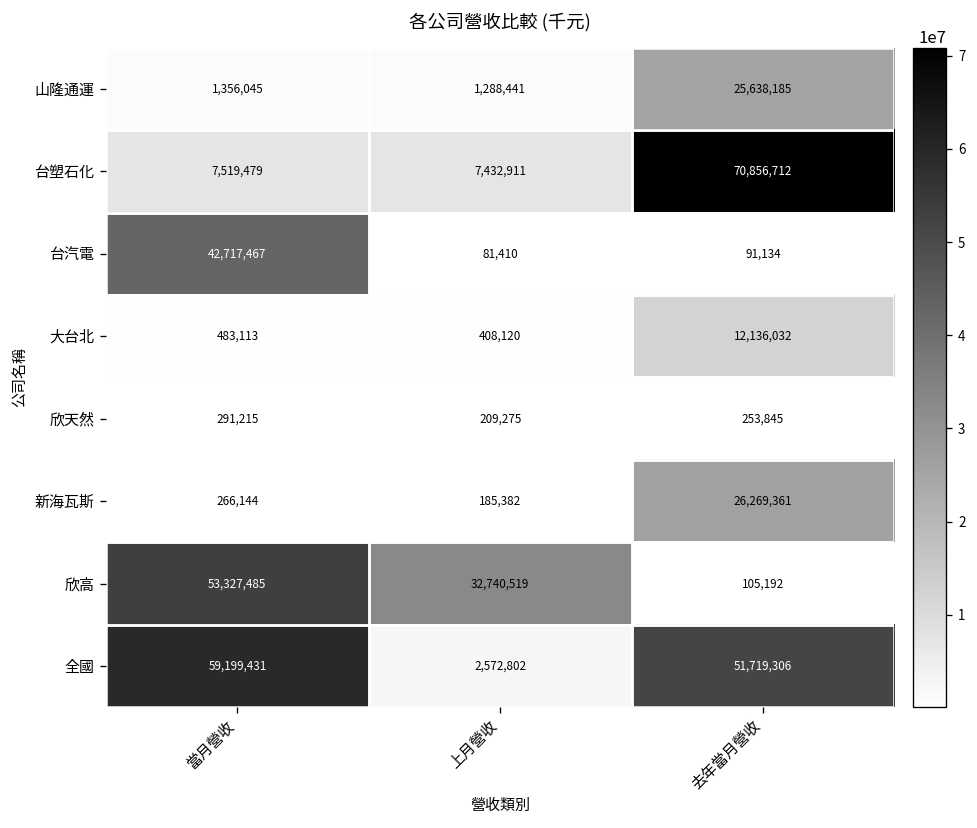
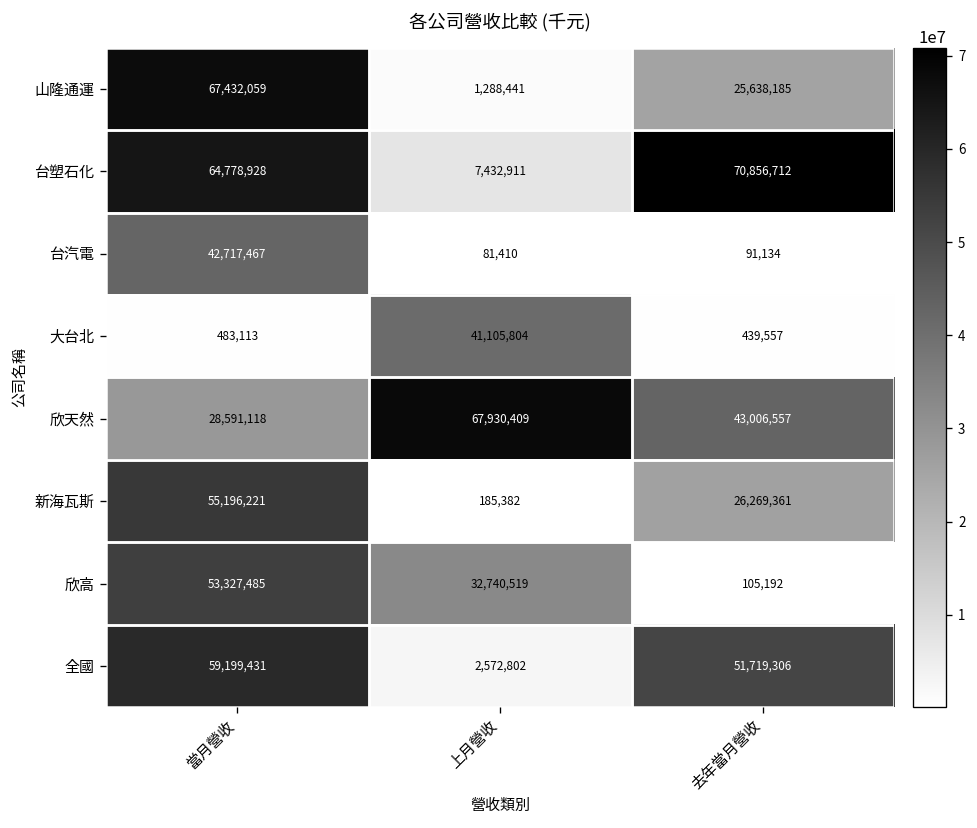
  {
    "山隆通運": {
-     "當月營收": "1,356,045",
+     "當月營收": "67,432,059",
      "上月營收": "1,288,441",
      "去年當月營收": "25,638,185"
    },
    "台塑石化": {
-     "當月營收": "7,519,479",
+     "當月營收": "64,778,928",
      "上月營收": "7,432,911",
      "去年當月營收": "70,856,712"
    },
    "台汽電": {
      "當月營收": "42,717,467",
      "上月營收": "81,410",
      "去年當月營收": "91,134"
    },
    "大台北": {
      "當月營收": "483,113",
-     "上月營收": "408,120",
-     "去年當月營收": "12,136,032"
+     "上月營收": "41,105,804",
+     "去年當月營收": "439,557"
    },
    "欣天然": {
-     "當月營收": "291,215",
-     "上月營收": "209,275",
-     "去年當月營收": "253,845"
+     "當月營收": "28,591,118",
+     "上月營收": "67,930,409",
+     "去年當月營收": "43,006,557"
    },
    "新海瓦斯": {
-     "當月營收": "266,144",
+     "當月營收": "55,196,221",
      "上月營收": "185,382",
      "去年當月營收": "26,269,361"
    },
    "欣高": {
      "當月營收": "53,327,485",
      "上月營收": "32,740,519",
      "去年當月營收": "105,192"
    },
    "全國": {
      "當月營收": "59,199,431",
      "上月營收": "2,572,802",
      "去年當月營收": "51,719,306"
    }
  }
